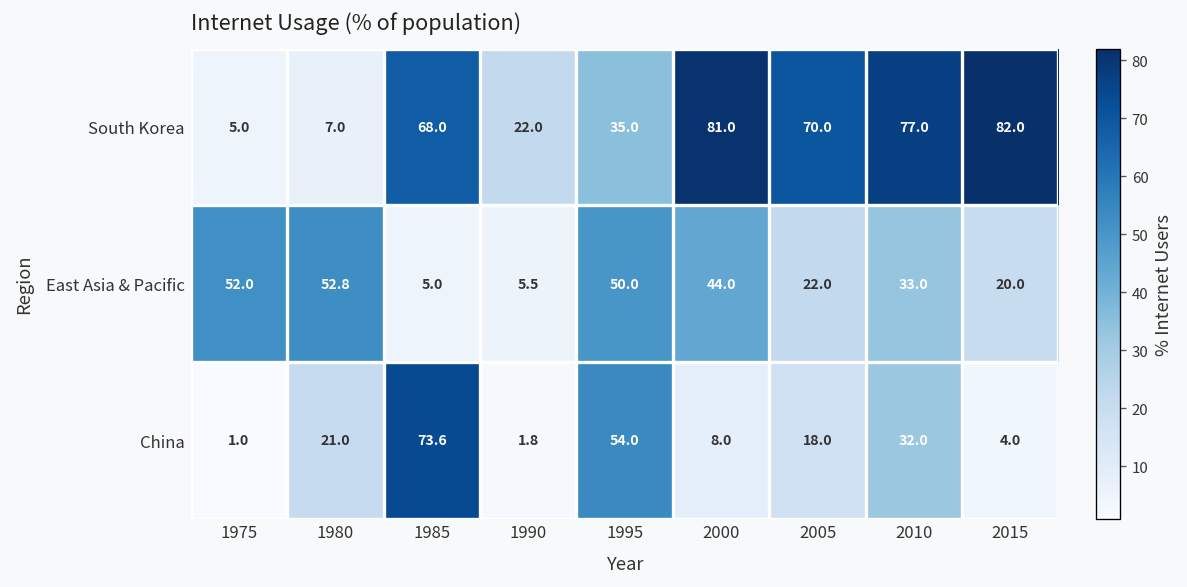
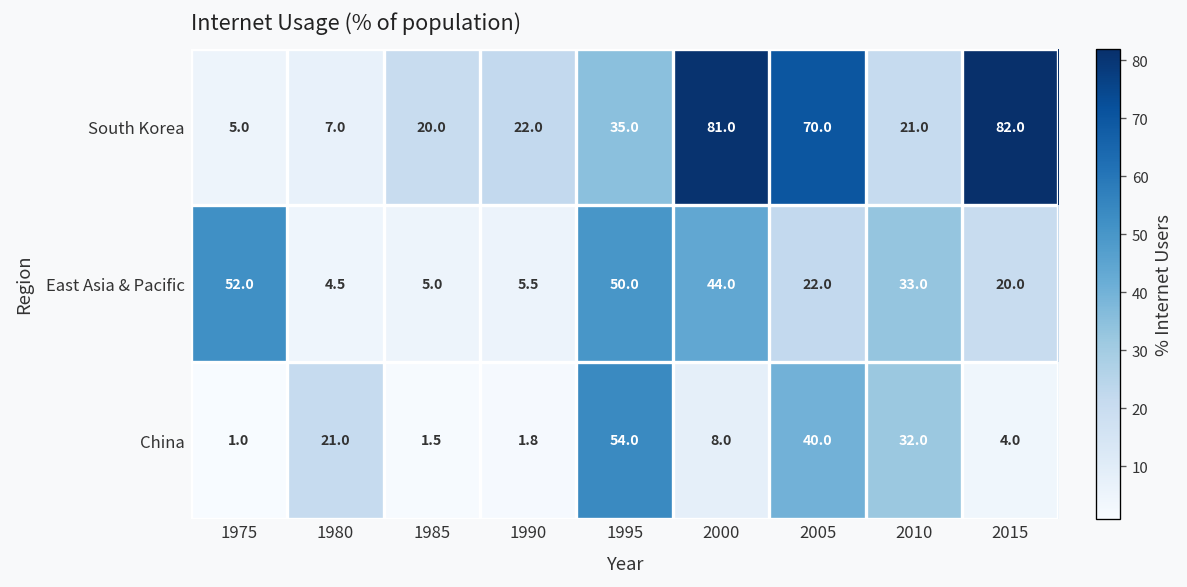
  {
    "South Korea": {
      "1975": 5.0,
      "1980": 7.0,
-     "1985": 68.0,
+     "1985": 20.0,
      "1990": 22.0,
      "1995": 35.0,
      "2000": 81.0,
      "2005": 70.0,
-     "2010": 77.0,
+     "2010": 21.0,
      "2015": 82.0
    },
    "East Asia & Pacific": {
      "1975": 52.0,
-     "1980": 52.8,
+     "1980": 4.5,
      "1985": 5.0,
      "1990": 5.5,
      "1995": 50.0,
      "2000": 44.0,
      "2005": 22.0,
      "2010": 33.0,
      "2015": 20.0
    },
    "China": {
      "1975": 1.0,
      "1980": 21.0,
-     "1985": 73.6,
+     "1985": 1.5,
      "1990": 1.8,
      "1995": 54.0,
      "2000": 8.0,
-     "2005": 18.0,
+     "2005": 40.0,
      "2010": 32.0,
      "2015": 4.0
    }
  }
